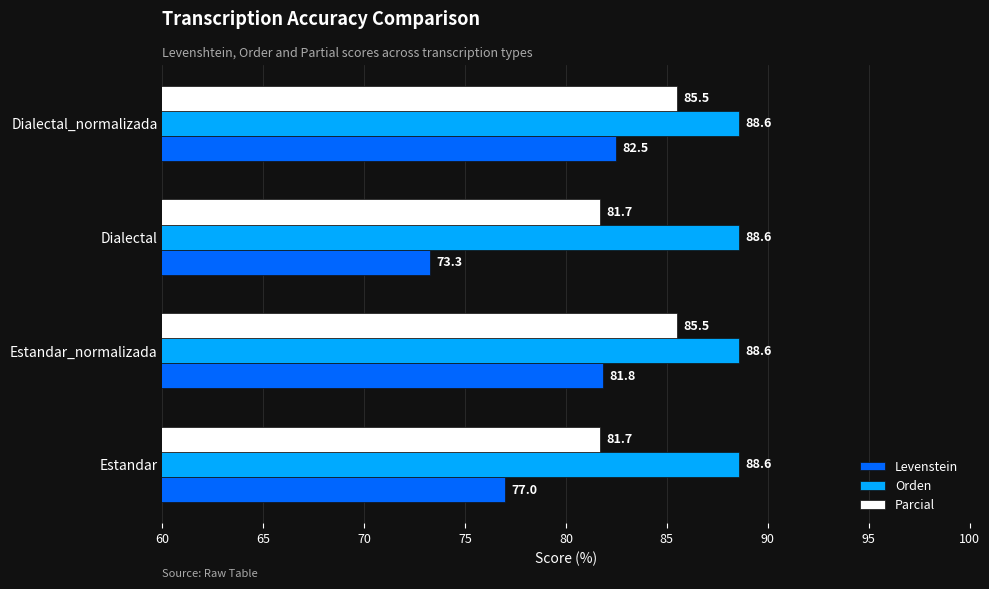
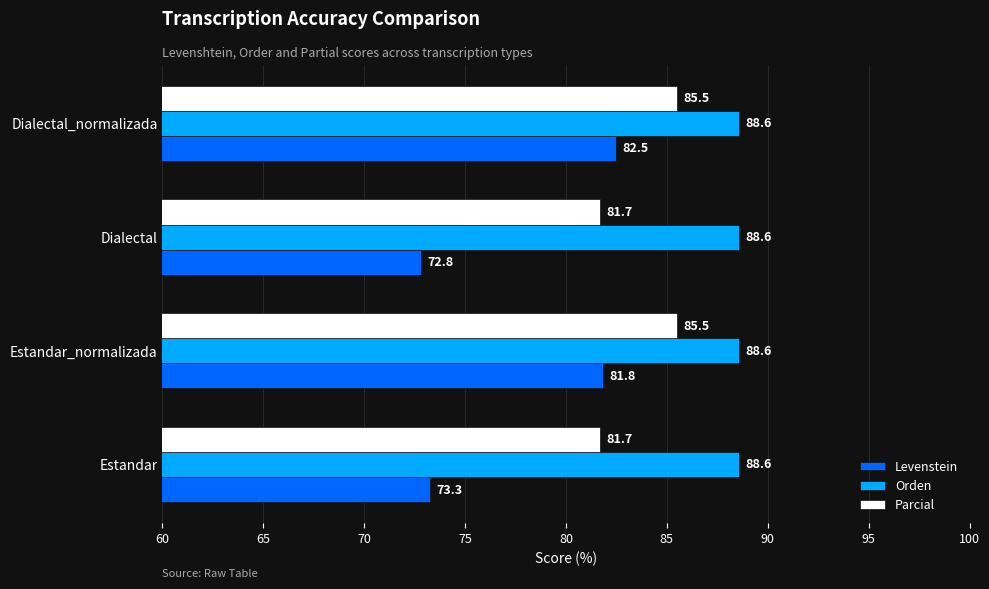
  {
    "Levenstein": {
      "Dialectal_normalizada": 82.5,
-     "Dialectal": 73.3,
+     "Dialectal": 72.8,
      "Estandar_normalizada": 81.8,
-     "Estandar": 77.0
+     "Estandar": 73.3
    },
    "Orden": {
      "Dialectal_normalizada": 88.6,
      "Dialectal": 88.6,
      "Estandar_normalizada": 88.6,
      "Estandar": 88.6
    },
    "Parcial": {
      "Dialectal_normalizada": 85.5,
      "Dialectal": 81.7,
      "Estandar_normalizada": 85.5,
      "Estandar": 81.7
    }
  }
